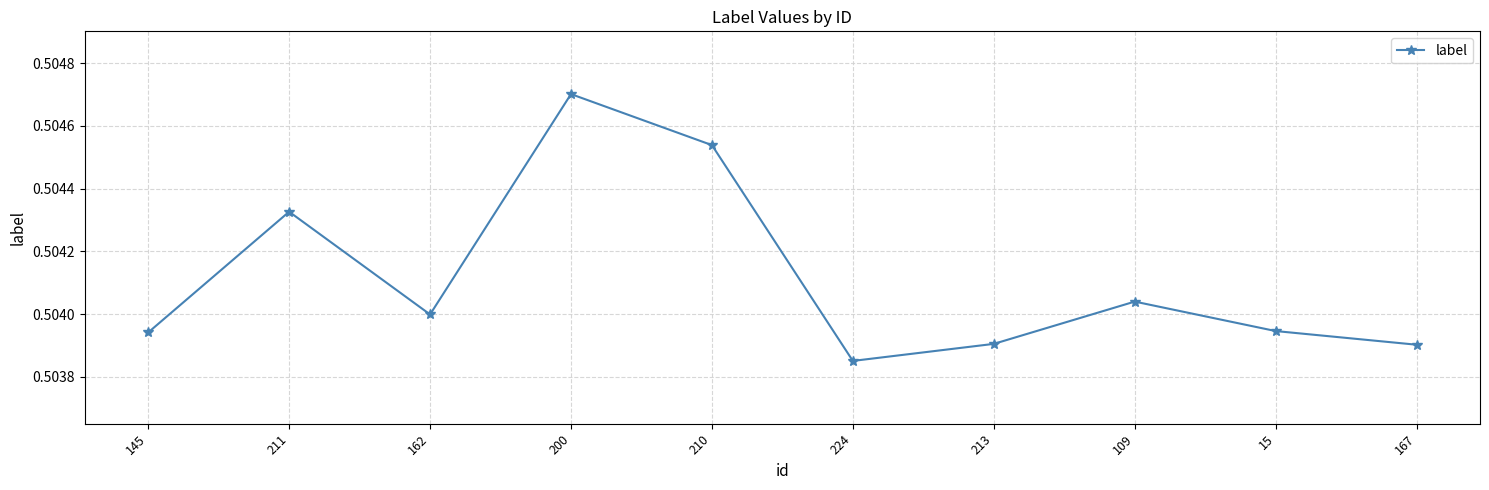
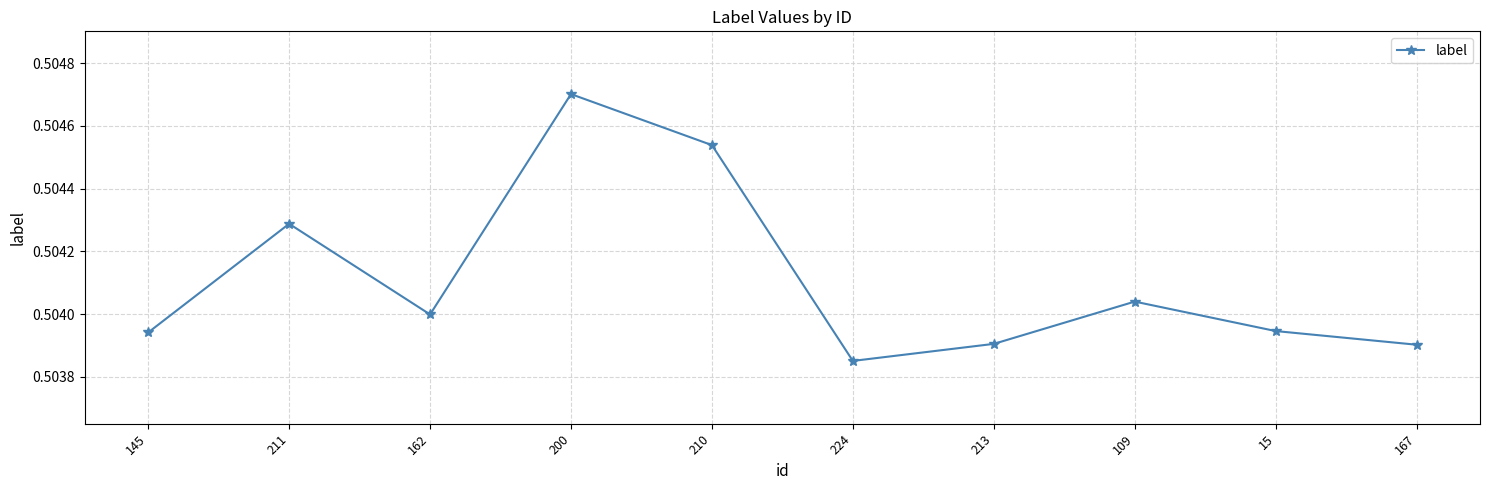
  {
    "145": 0.50394,
-   "211": 0.50433,
+   "211": 0.50429,
    "162": 0.50400,
    "200": 0.50470,
    "210": 0.50454,
    "224": 0.50385,
    "213": 0.50390,
    "109": 0.50404,
    "15": 0.50395,
    "167": 0.50390
  }
